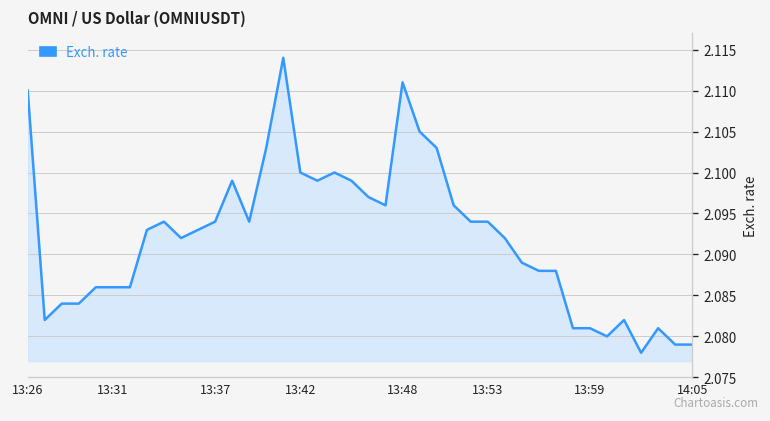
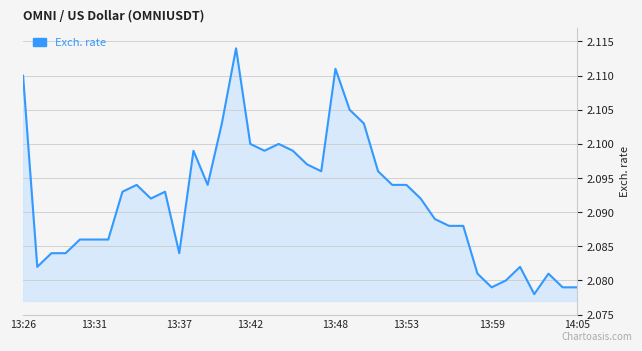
  {
    "13:26": 2.110,
    "13:31": 2.086,
-   "13:37": 2.094,
+   "13:37": 2.084,
    "13:42": 2.100,
    "13:48": 2.111,
    "13:53": 2.094,
-   "13:59": 2.081,
+   "13:59": 2.079,
    "14:05": 2.079
  }
